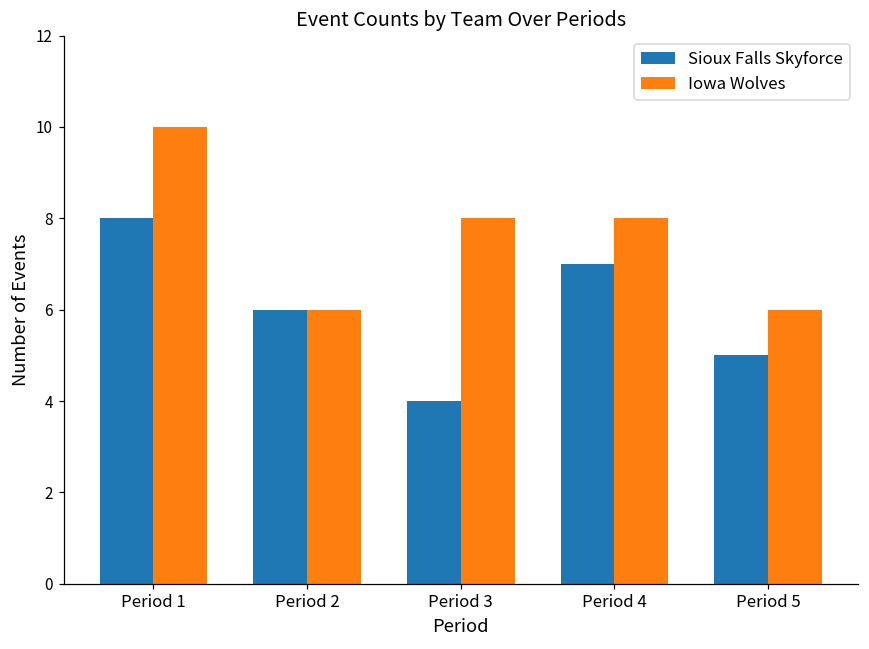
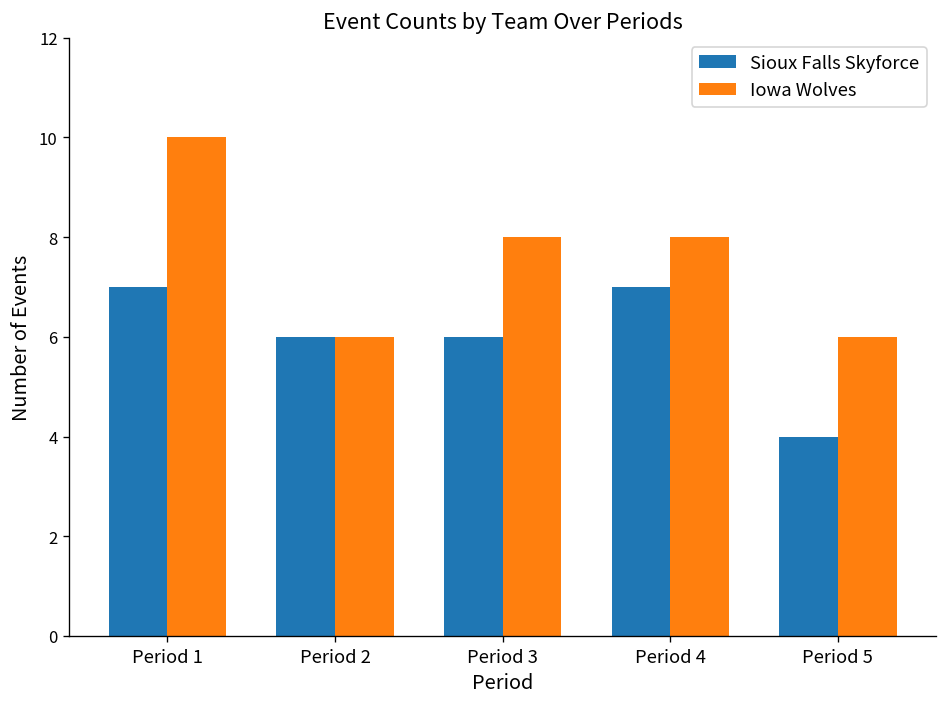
  {
    "Sioux Falls Skyforce": {
-     "Period 1": 8,
+     "Period 1": 7,
      "Period 2": 6,
-     "Period 3": 4,
+     "Period 3": 6,
      "Period 4": 7,
-     "Period 5": 5
+     "Period 5": 4
    },
    "Iowa Wolves": {
      "Period 1": 10,
      "Period 2": 6,
      "Period 3": 8,
      "Period 4": 8,
      "Period 5": 6
    }
  }
